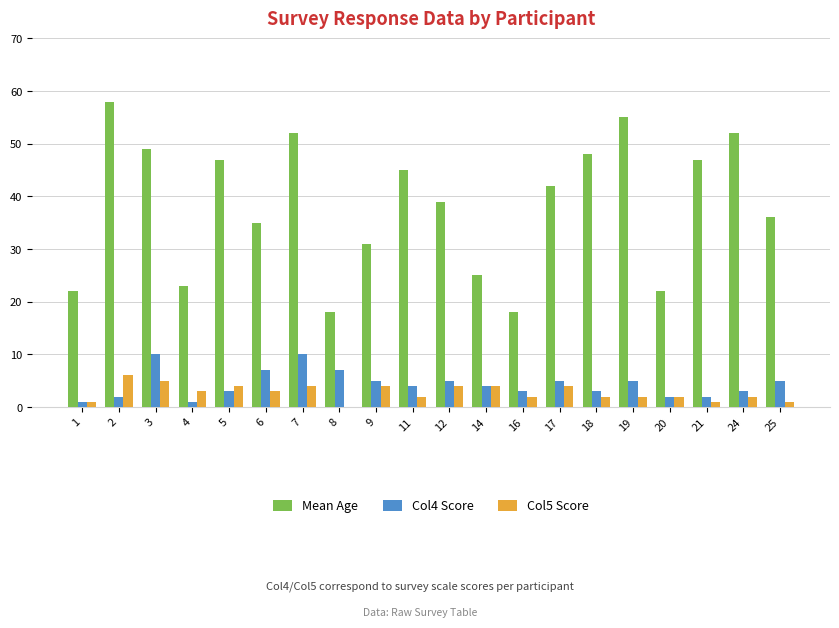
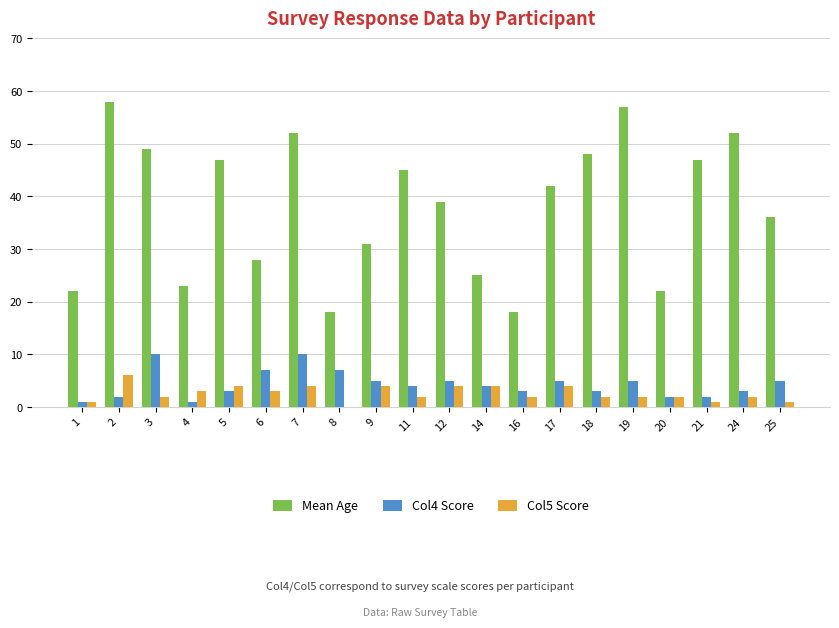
  {
    "Mean Age": {
      "1": 22,
      "2": 58,
      "3": 49,
      "4": 23,
      "5": 47,
-     "6": 35,
+     "6": 28,
      "7": 52,
      "8": 18,
      "9": 31,
      "11": 45,
      "12": 39,
      "14": 25,
      "16": 18,
      "17": 42,
      "18": 48,
-     "19": 55,
+     "19": 57,
      "20": 22,
      "21": 47,
      "24": 52,
      "25": 36
    },
    "Col4 Score": {
      "1": 1,
      "2": 2,
      "3": 10,
      "4": 1,
      "5": 3,
      "6": 7,
      "7": 10,
      "8": 7,
      "9": 5,
      "11": 4,
      "12": 5,
      "14": 4,
      "16": 3,
      "17": 5,
      "18": 3,
      "19": 5,
      "20": 2,
      "21": 2,
      "24": 3,
      "25": 5
    },
    "Col5 Score": {
      "1": 1,
      "2": 6,
-     "3": 5,
+     "3": 2,
      "4": 3,
      "5": 4,
      "6": 3,
      "7": 4,
      "8": 0,
      "9": 4,
      "11": 2,
      "12": 4,
      "14": 4,
      "16": 2,
      "17": 4,
      "18": 2,
      "19": 2,
      "20": 2,
      "21": 1,
      "24": 2,
      "25": 1
    }
  }
